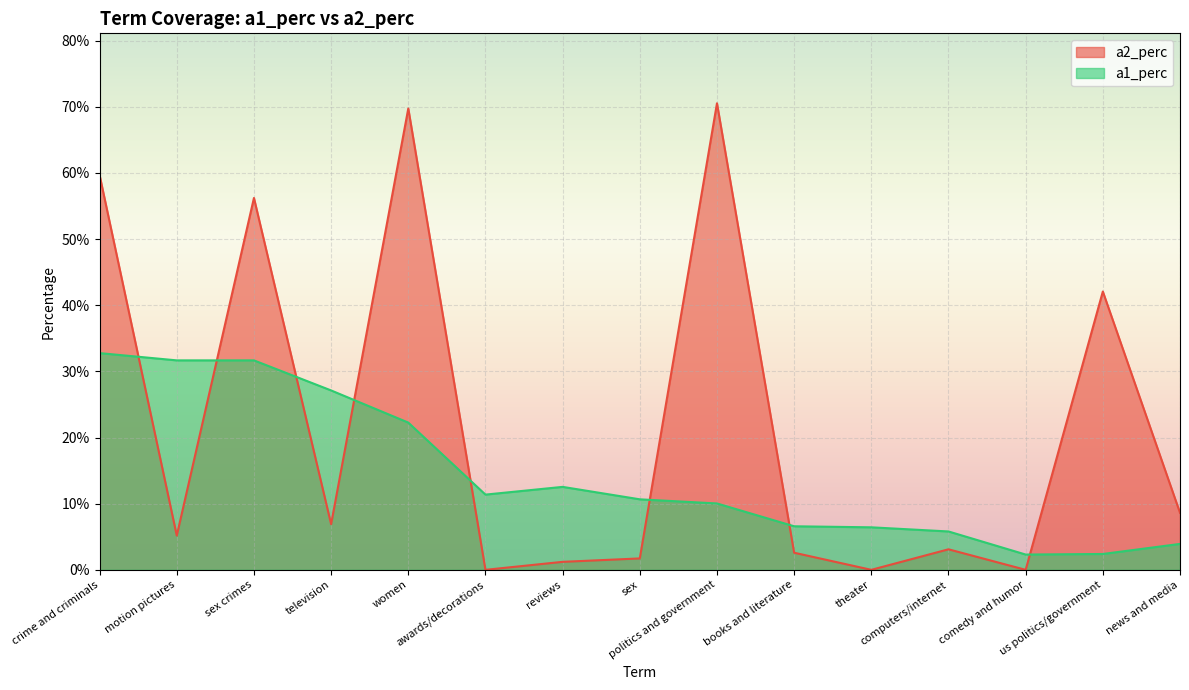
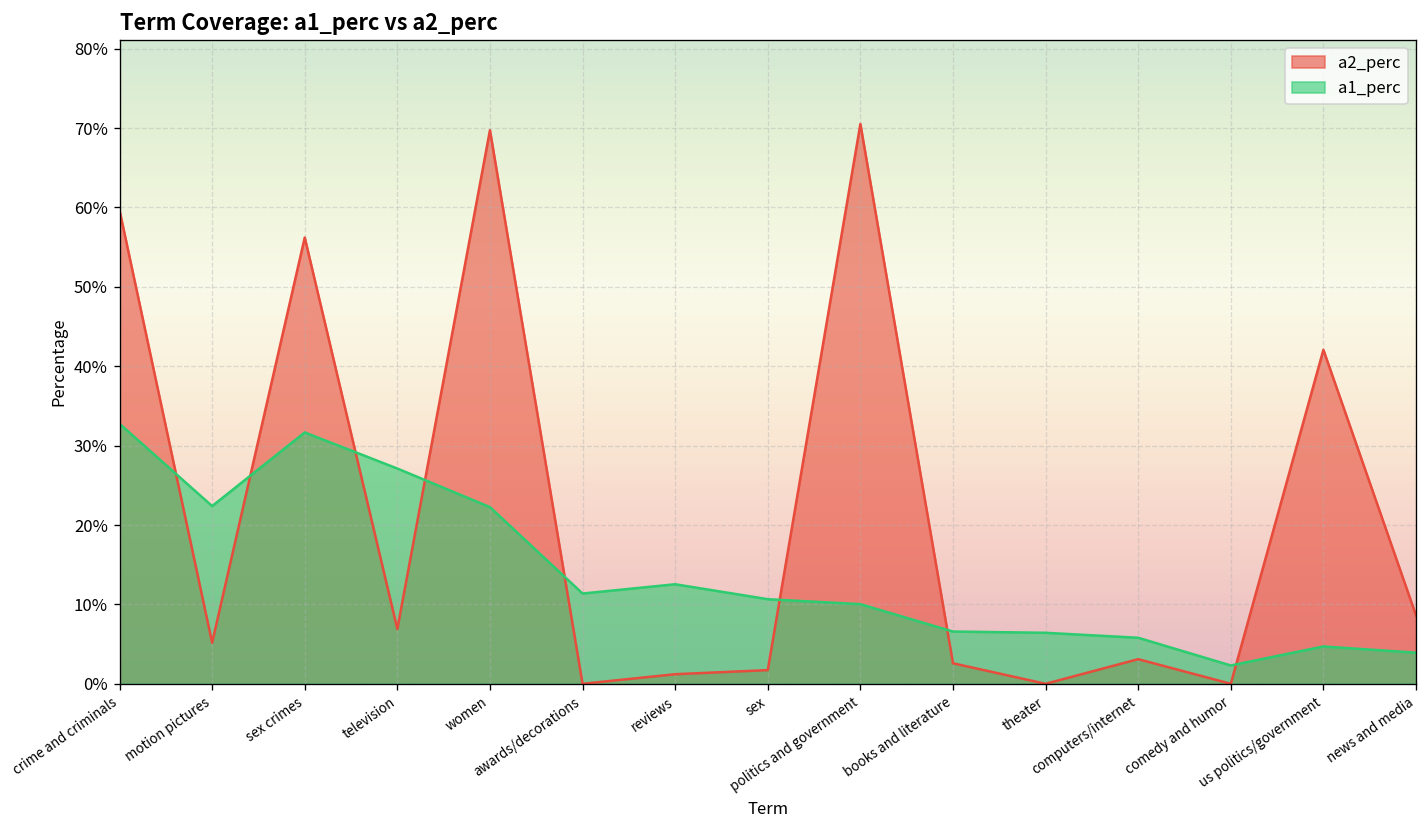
  {
    "a2_perc": {
      "crime and criminals": "60%",
      "motion pictures": "5%",
      "sex crimes": "56%",
      "television": "7%",
      "women": "70%",
      "awards/decorations": "0%",
      "reviews": "1%",
      "sex": "2%",
      "politics and government": "71%",
      "books and literature": "3%",
      "theater": "0%",
      "computers/internet": "3%",
      "comedy and humor": "0%",
      "us politics/government": "42%",
      "news and media": "9%"
    },
    "a1_perc": {
      "crime and criminals": "33%",
-     "motion pictures": "32%",
+     "motion pictures": "22%",
      "sex crimes": "32%",
      "television": "27%",
      "women": "22%",
      "awards/decorations": "11%",
      "reviews": "13%",
      "sex": "11%",
      "politics and government": "10%",
      "books and literature": "7%",
      "theater": "6%",
      "computers/internet": "6%",
      "comedy and humor": "2%",
-     "us politics/government": "2%",
+     "us politics/government": "5%",
      "news and media": "4%"
    }
  }
